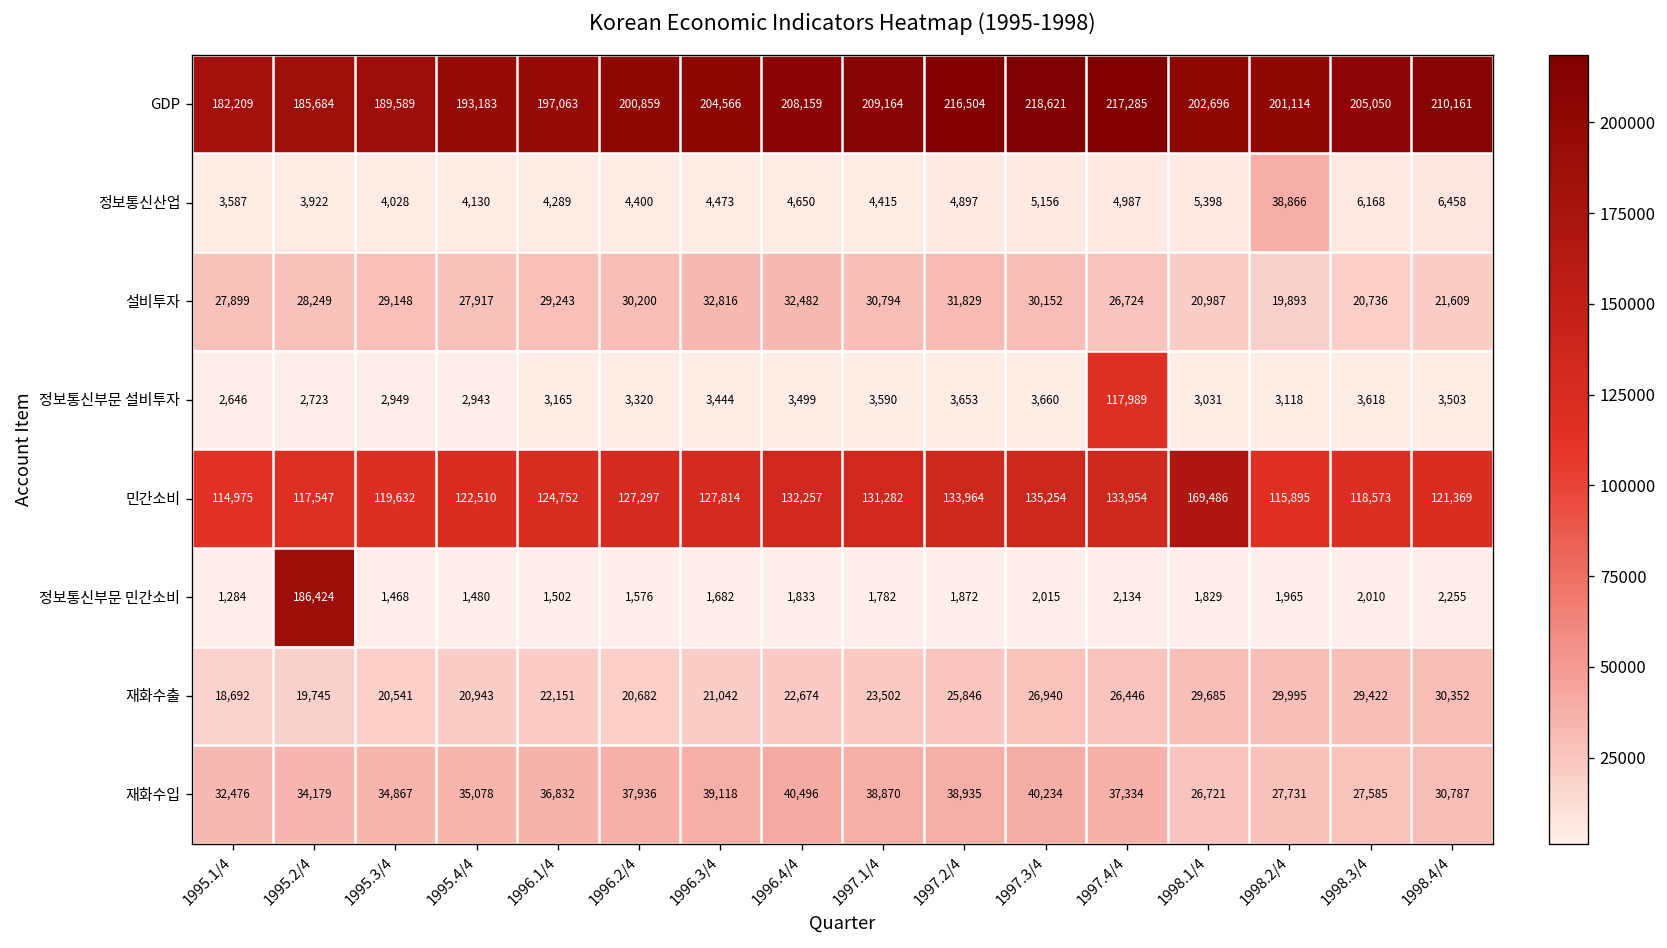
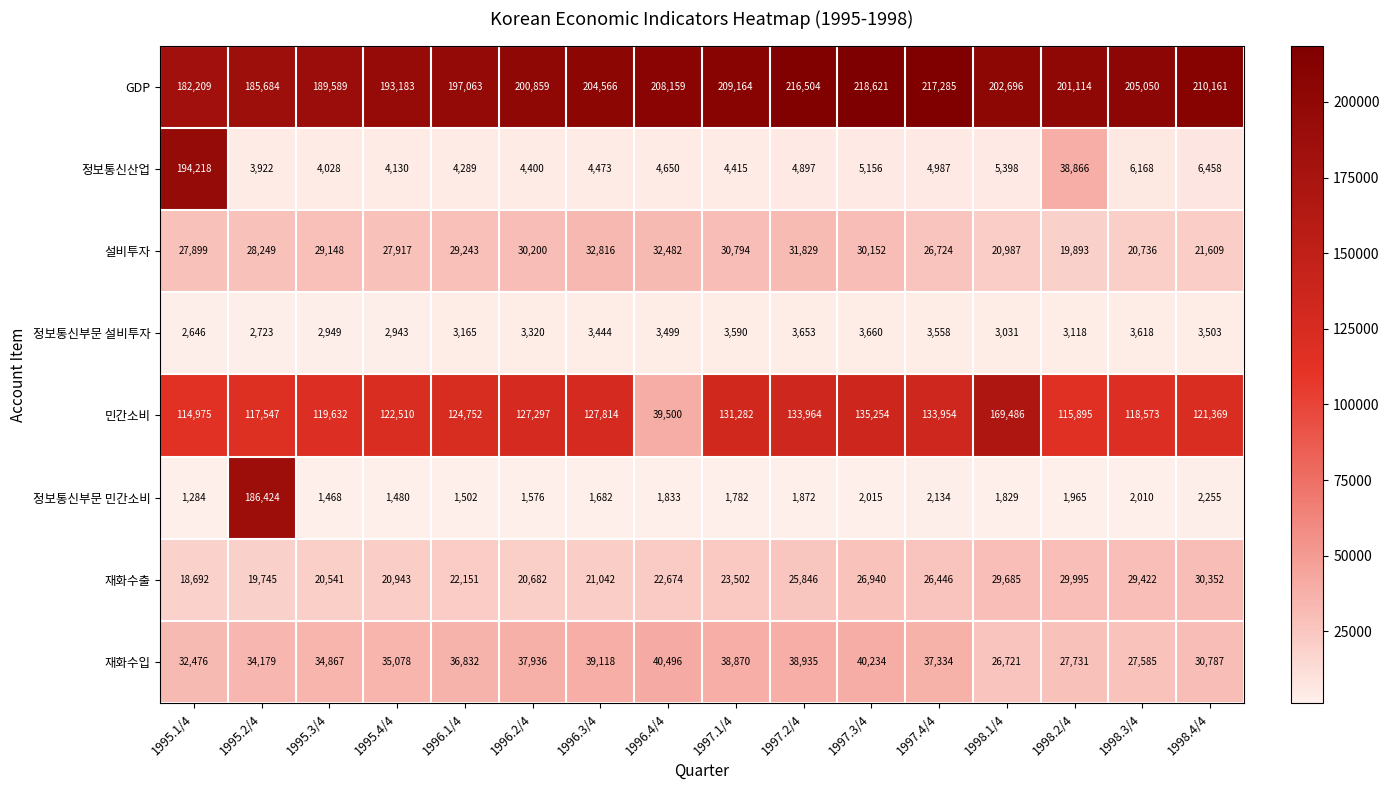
  {
    "GDP": {
      "1995.1/4": "182,209",
      "1995.2/4": "185,684",
      "1995.3/4": "189,589",
      "1995.4/4": "193,183",
      "1996.1/4": "197,063",
      "1996.2/4": "200,859",
      "1996.3/4": "204,566",
      "1996.4/4": "208,159",
      "1997.1/4": "209,164",
      "1997.2/4": "216,504",
      "1997.3/4": "218,621",
      "1997.4/4": "217,285",
      "1998.1/4": "202,696",
      "1998.2/4": "201,114",
      "1998.3/4": "205,050",
      "1998.4/4": "210,161"
    },
    "정보통신산업": {
-     "1995.1/4": "3,587",
+     "1995.1/4": "194,218",
      "1995.2/4": "3,922",
      "1995.3/4": "4,028",
      "1995.4/4": "4,130",
      "1996.1/4": "4,289",
      "1996.2/4": "4,400",
      "1996.3/4": "4,473",
      "1996.4/4": "4,650",
      "1997.1/4": "4,415",
      "1997.2/4": "4,897",
      "1997.3/4": "5,156",
      "1997.4/4": "4,987",
      "1998.1/4": "5,398",
      "1998.2/4": "38,866",
      "1998.3/4": "6,168",
      "1998.4/4": "6,458"
    },
    "설비투자": {
      "1995.1/4": "27,899",
      "1995.2/4": "28,249",
      "1995.3/4": "29,148",
      "1995.4/4": "27,917",
      "1996.1/4": "29,243",
      "1996.2/4": "30,200",
      "1996.3/4": "32,816",
      "1996.4/4": "32,482",
      "1997.1/4": "30,794",
      "1997.2/4": "31,829",
      "1997.3/4": "30,152",
      "1997.4/4": "26,724",
      "1998.1/4": "20,987",
      "1998.2/4": "19,893",
      "1998.3/4": "20,736",
      "1998.4/4": "21,609"
    },
    "정보통신부문 설비투자": {
      "1995.1/4": "2,646",
      "1995.2/4": "2,723",
      "1995.3/4": "2,949",
      "1995.4/4": "2,943",
      "1996.1/4": "3,165",
      "1996.2/4": "3,320",
      "1996.3/4": "3,444",
      "1996.4/4": "3,499",
      "1997.1/4": "3,590",
      "1997.2/4": "3,653",
      "1997.3/4": "3,660",
-     "1997.4/4": "117,989",
+     "1997.4/4": "3,558",
      "1998.1/4": "3,031",
      "1998.2/4": "3,118",
      "1998.3/4": "3,618",
      "1998.4/4": "3,503"
    },
    "민간소비": {
      "1995.1/4": "114,975",
      "1995.2/4": "117,547",
      "1995.3/4": "119,632",
      "1995.4/4": "122,510",
      "1996.1/4": "124,752",
      "1996.2/4": "127,297",
      "1996.3/4": "127,814",
-     "1996.4/4": "132,257",
+     "1996.4/4": "39,500",
      "1997.1/4": "131,282",
      "1997.2/4": "133,964",
      "1997.3/4": "135,254",
      "1997.4/4": "133,954",
      "1998.1/4": "169,486",
      "1998.2/4": "115,895",
      "1998.3/4": "118,573",
      "1998.4/4": "121,369"
    },
    "정보통신부문 민간소비": {
      "1995.1/4": "1,284",
      "1995.2/4": "186,424",
      "1995.3/4": "1,468",
      "1995.4/4": "1,480",
      "1996.1/4": "1,502",
      "1996.2/4": "1,576",
      "1996.3/4": "1,682",
      "1996.4/4": "1,833",
      "1997.1/4": "1,782",
      "1997.2/4": "1,872",
      "1997.3/4": "2,015",
      "1997.4/4": "2,134",
      "1998.1/4": "1,829",
      "1998.2/4": "1,965",
      "1998.3/4": "2,010",
      "1998.4/4": "2,255"
    },
    "재화수출": {
      "1995.1/4": "18,692",
      "1995.2/4": "19,745",
      "1995.3/4": "20,541",
      "1995.4/4": "20,943",
      "1996.1/4": "22,151",
      "1996.2/4": "20,682",
      "1996.3/4": "21,042",
      "1996.4/4": "22,674",
      "1997.1/4": "23,502",
      "1997.2/4": "25,846",
      "1997.3/4": "26,940",
      "1997.4/4": "26,446",
      "1998.1/4": "29,685",
      "1998.2/4": "29,995",
      "1998.3/4": "29,422",
      "1998.4/4": "30,352"
    },
    "재화수입": {
      "1995.1/4": "32,476",
      "1995.2/4": "34,179",
      "1995.3/4": "34,867",
      "1995.4/4": "35,078",
      "1996.1/4": "36,832",
      "1996.2/4": "37,936",
      "1996.3/4": "39,118",
      "1996.4/4": "40,496",
      "1997.1/4": "38,870",
      "1997.2/4": "38,935",
      "1997.3/4": "40,234",
      "1997.4/4": "37,334",
      "1998.1/4": "26,721",
      "1998.2/4": "27,731",
      "1998.3/4": "27,585",
      "1998.4/4": "30,787"
    }
  }
